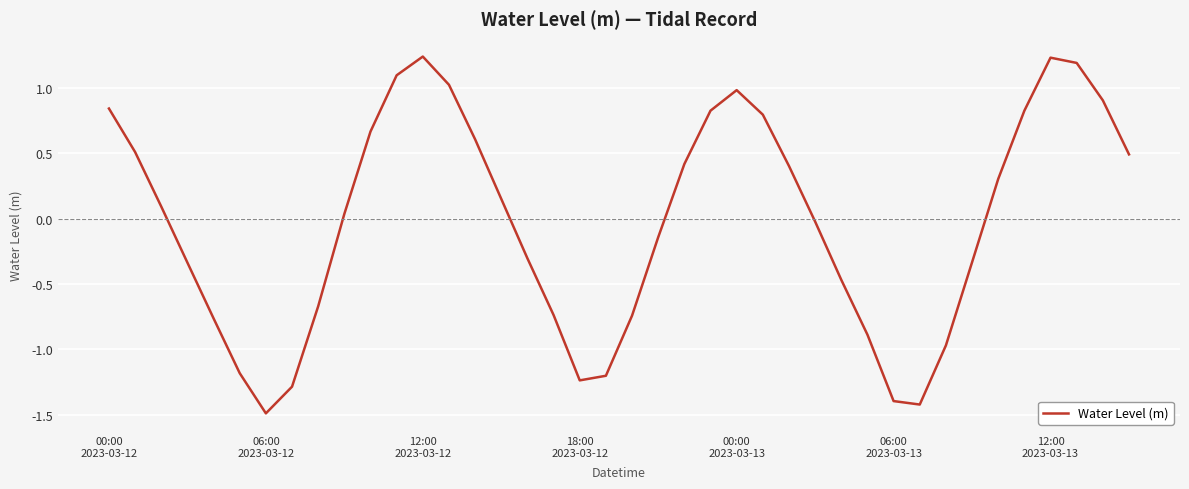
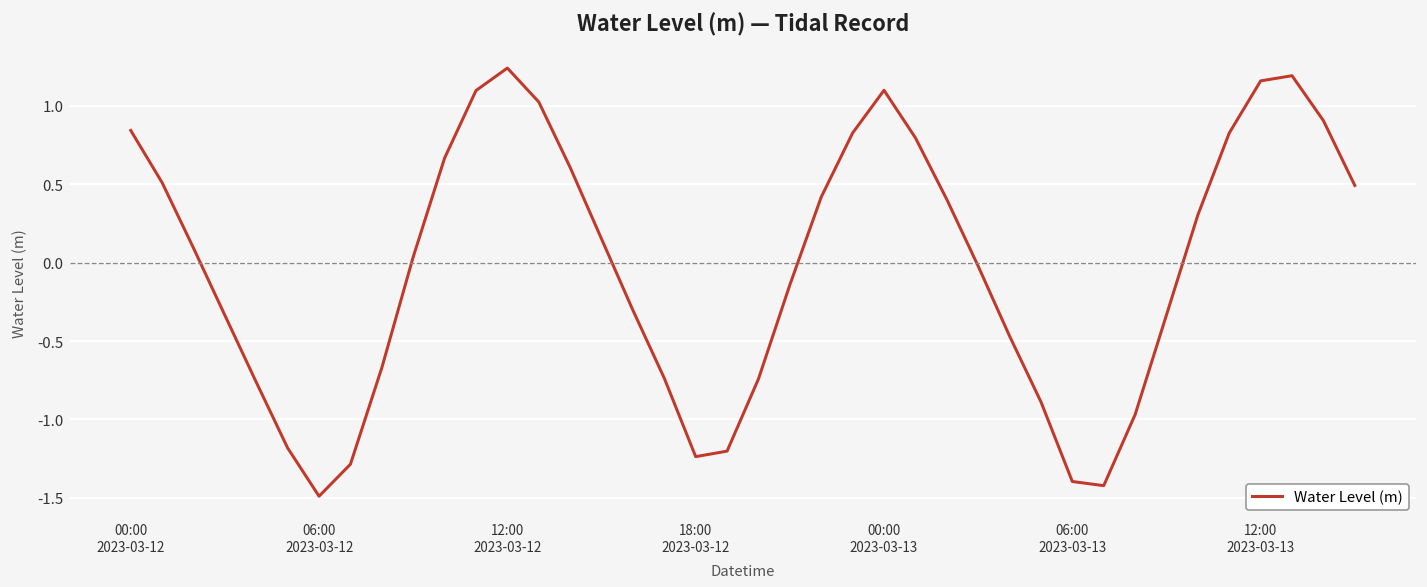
  {
    "00:00 2023-03-12": 0.84,
    "06:00 2023-03-12": -1.49,
    "12:00 2023-03-12": 1.24,
    "18:00 2023-03-12": -1.24,
-   "00:00 2023-03-13": 0.98,
+   "00:00 2023-03-13": 1.10,
    "06:00 2023-03-13": -1.40,
-   "12:00 2023-03-13": 1.23
+   "12:00 2023-03-13": 1.16
  }
